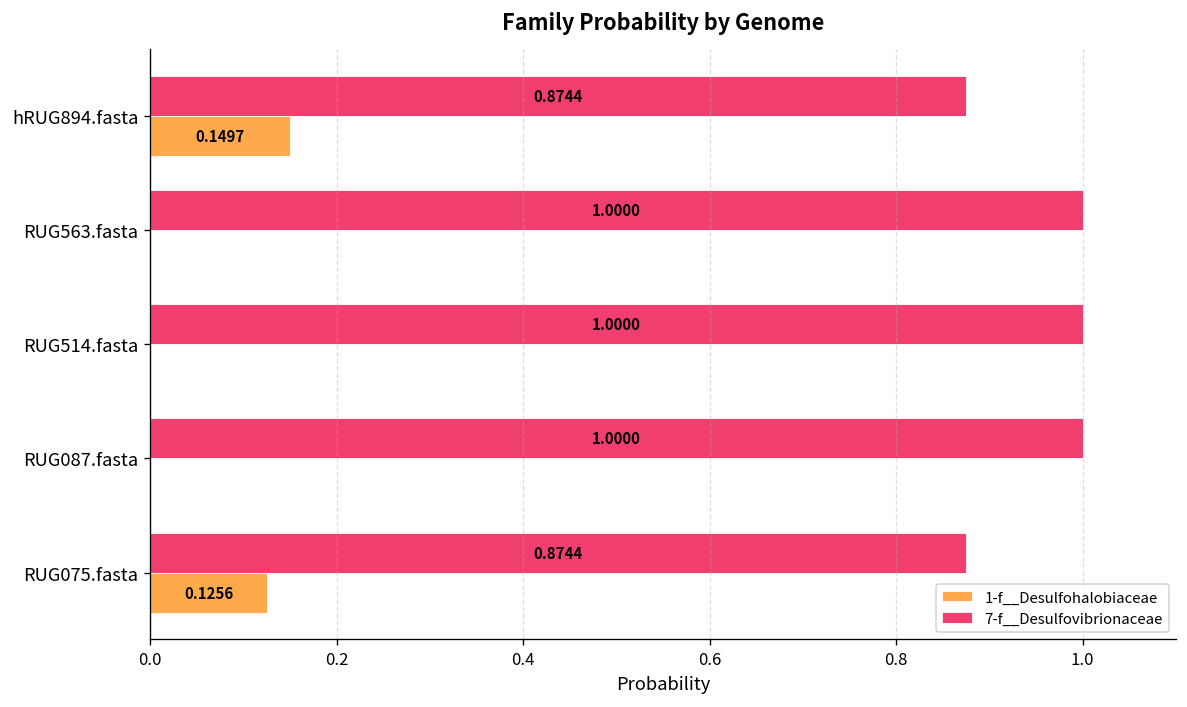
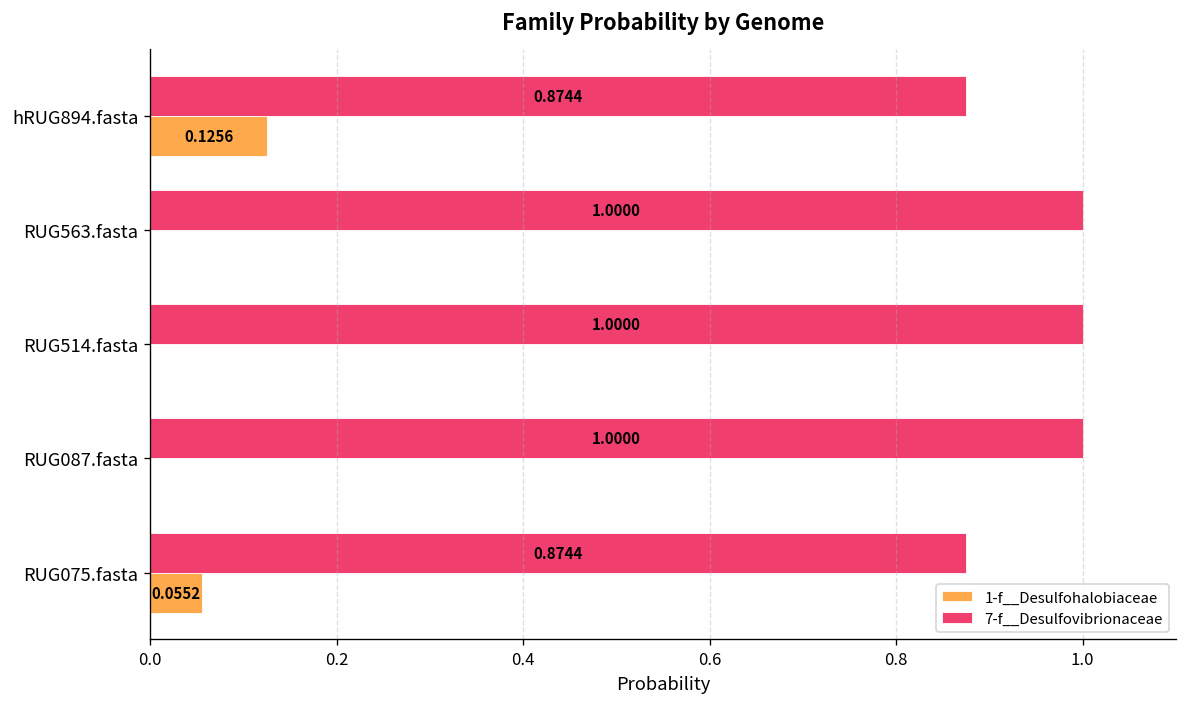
  {
    "1-f__Desulfohalobiaceae": {
-     "hRUG894.fasta": 0.1497,
-     "RUG075.fasta": 0.1256
+     "hRUG894.fasta": 0.1256,
+     "RUG075.fasta": 0.0552
    },
    "7-f__Desulfovibrionaceae": {
      "hRUG894.fasta": 0.8744,
      "RUG563.fasta": 1.0000,
      "RUG514.fasta": 1.0000,
      "RUG087.fasta": 1.0000,
      "RUG075.fasta": 0.8744
    }
  }
